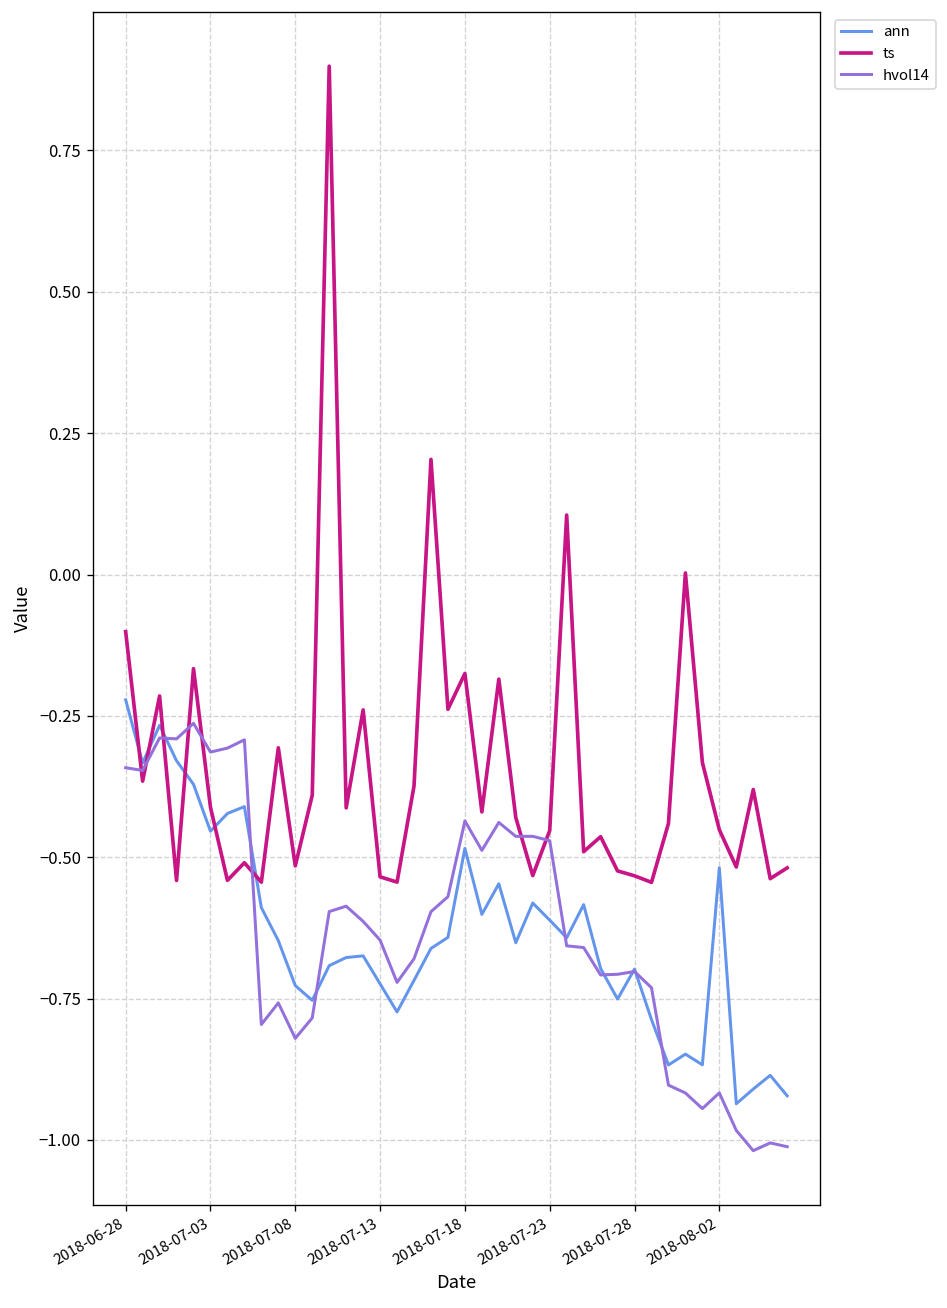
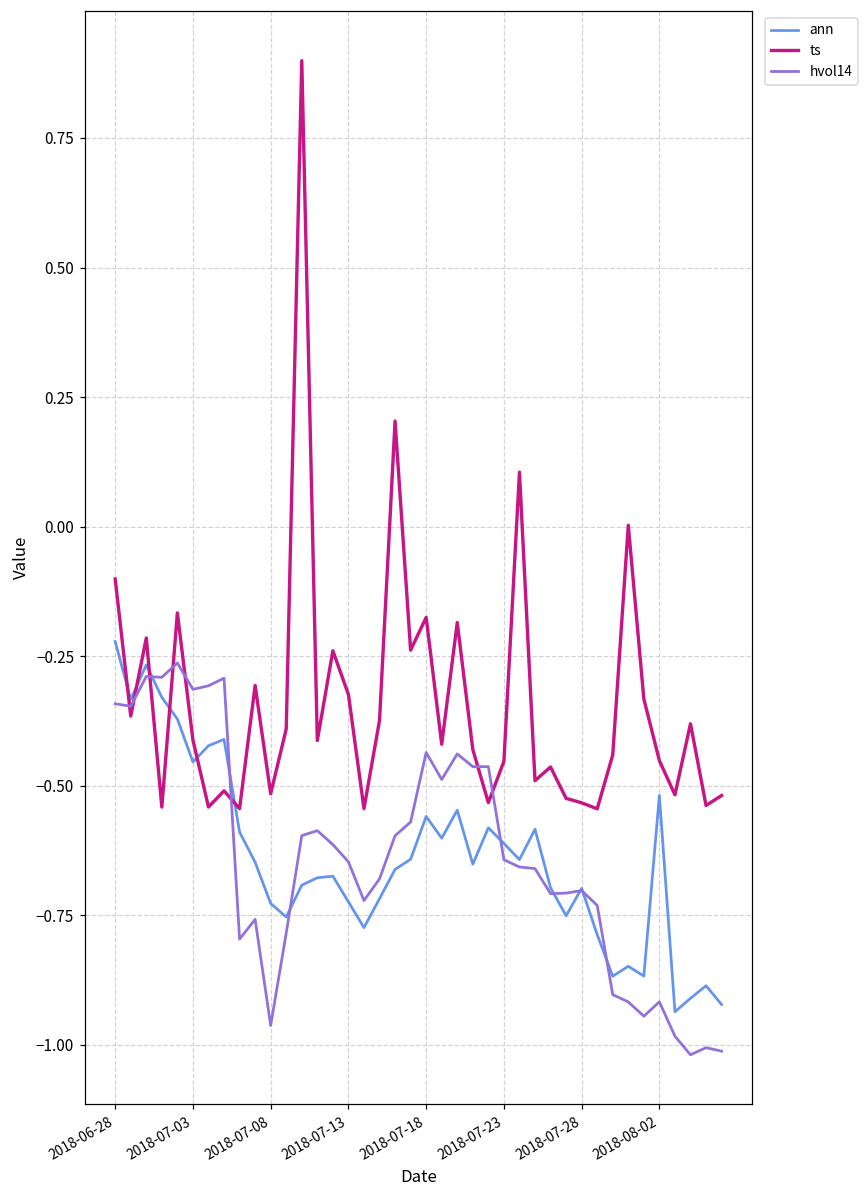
  {
    "ann": {
      "2018-06-28": -0.22,
      "2018-07-03": -0.45,
      "2018-07-08": -0.73,
      "2018-07-13": -0.72,
-     "2018-07-18": -0.48,
+     "2018-07-18": -0.56,
      "2018-07-23": -0.61,
      "2018-08-02": -0.52
    },
    "ts": {
      "2018-06-28": -0.10,
      "2018-07-03": -0.41,
      "2018-07-08": -0.52,
-     "2018-07-13": -0.53,
+     "2018-07-13": -0.32,
      "2018-07-18": -0.18,
      "2018-07-23": -0.45,
      "2018-07-28": -0.53,
      "2018-08-02": -0.45
    },
    "hvol14": {
      "2018-06-28": -0.34,
      "2018-07-03": -0.31,
-     "2018-07-08": -0.82,
+     "2018-07-08": -0.96,
      "2018-07-13": -0.65,
      "2018-07-18": -0.44,
-     "2018-07-23": -0.47,
+     "2018-07-23": -0.64,
      "2018-08-02": -0.92
    }
  }
